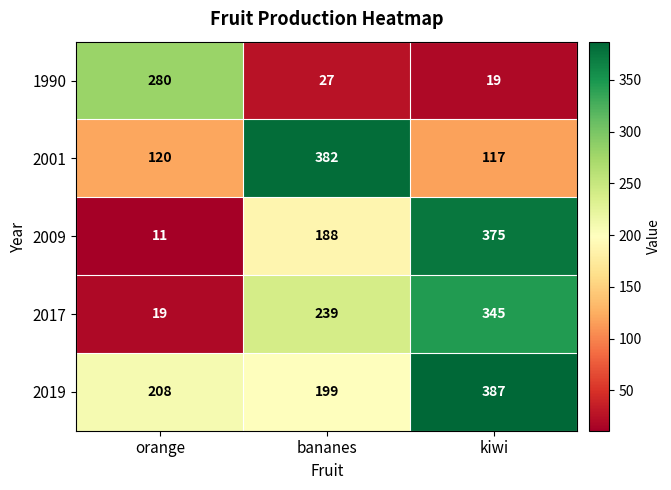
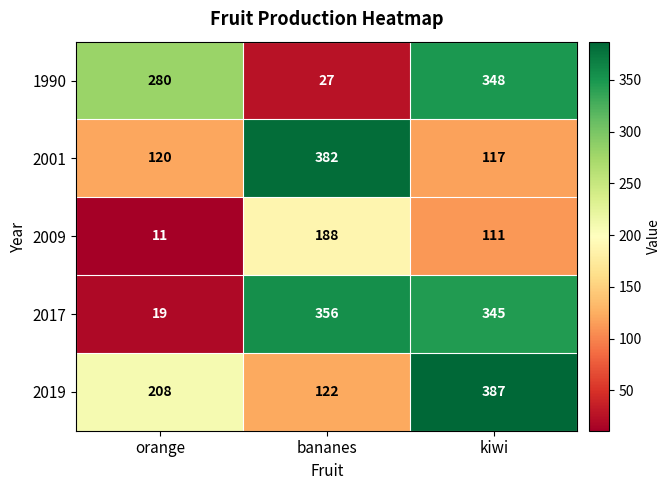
  {
    "1990": {
      "orange": 280,
      "bananes": 27,
-     "kiwi": 19
+     "kiwi": 348
    },
    "2001": {
      "orange": 120,
      "bananes": 382,
      "kiwi": 117
    },
    "2009": {
      "orange": 11,
      "bananes": 188,
-     "kiwi": 375
+     "kiwi": 111
    },
    "2017": {
      "orange": 19,
-     "bananes": 239,
+     "bananes": 356,
      "kiwi": 345
    },
    "2019": {
      "orange": 208,
-     "bananes": 199,
+     "bananes": 122,
      "kiwi": 387
    }
  }
